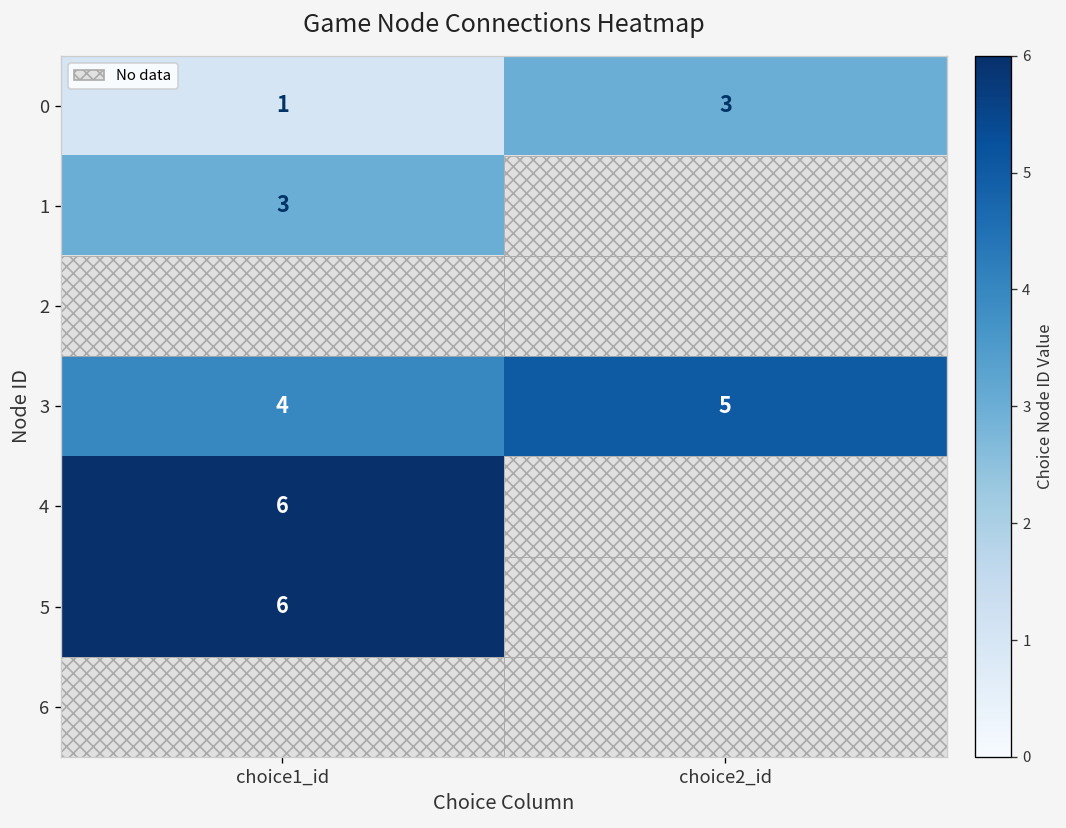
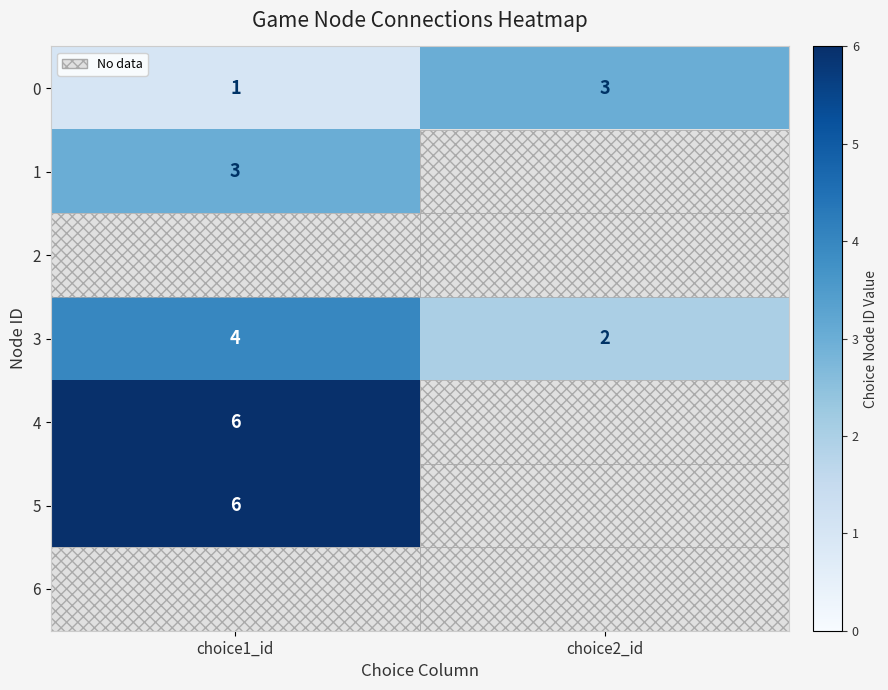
  {
    "0": {
      "choice1_id": 1,
      "choice2_id": 3
    },
    "1": {
      "choice1_id": 3
    },
    "3": {
      "choice1_id": 4,
-     "choice2_id": 5
+     "choice2_id": 2
    },
    "4": {
      "choice1_id": 6
    },
    "5": {
      "choice1_id": 6
    }
  }
